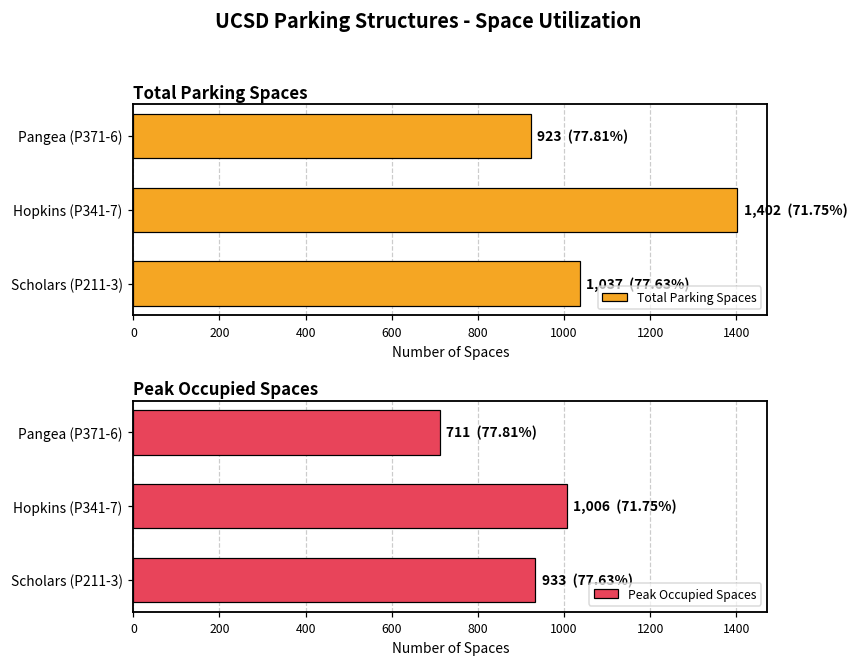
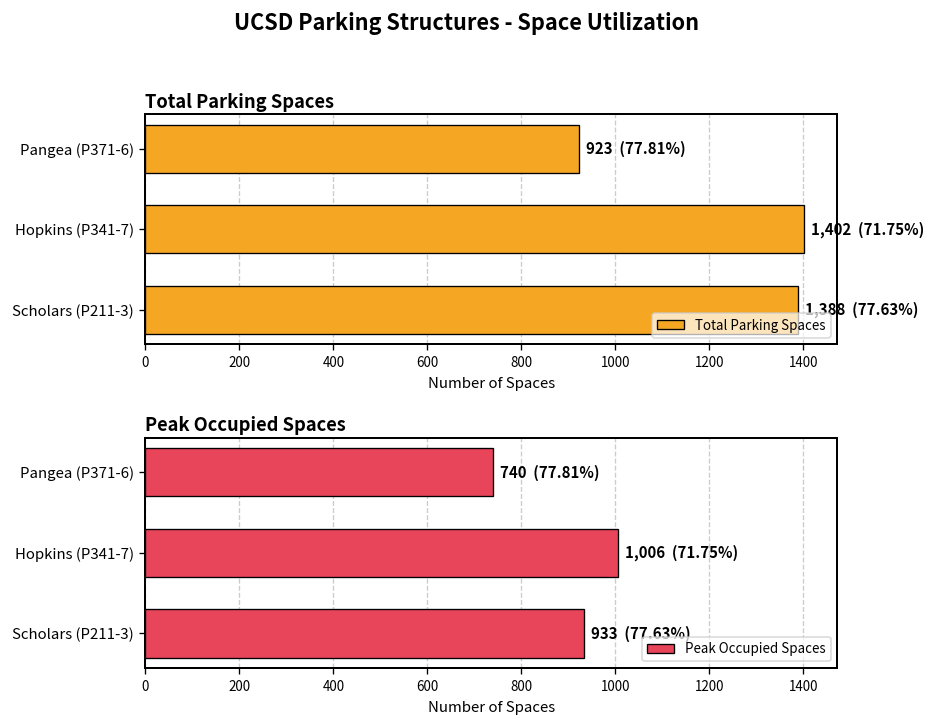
  {
    "Total Parking Spaces": {
      "Pangea (P371-6)": "923",
      "Hopkins (P341-7)": "1,402",
-     "Scholars (P211-3)": "1,037"
+     "Scholars (P211-3)": "1,388"
    },
    "Peak Occupied Spaces": {
-     "Pangea (P371-6)": "711",
+     "Pangea (P371-6)": "740",
      "Hopkins (P341-7)": "1,006"
    }
  }
